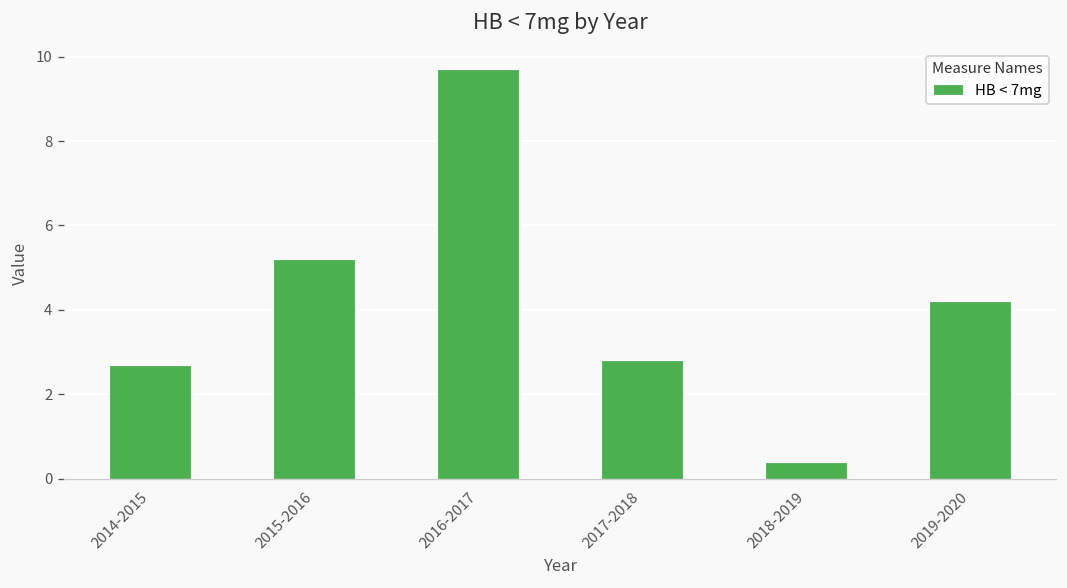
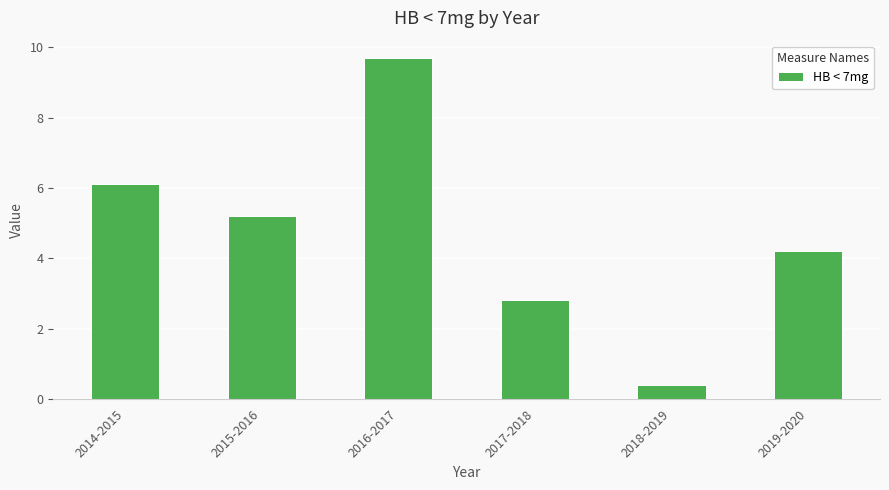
  {
-   "2014-2015": 2.7,
+   "2014-2015": 6.1,
    "2015-2016": 5.2,
    "2016-2017": 9.7,
    "2017-2018": 2.8,
    "2018-2019": 0.4,
    "2019-2020": 4.2
  }
